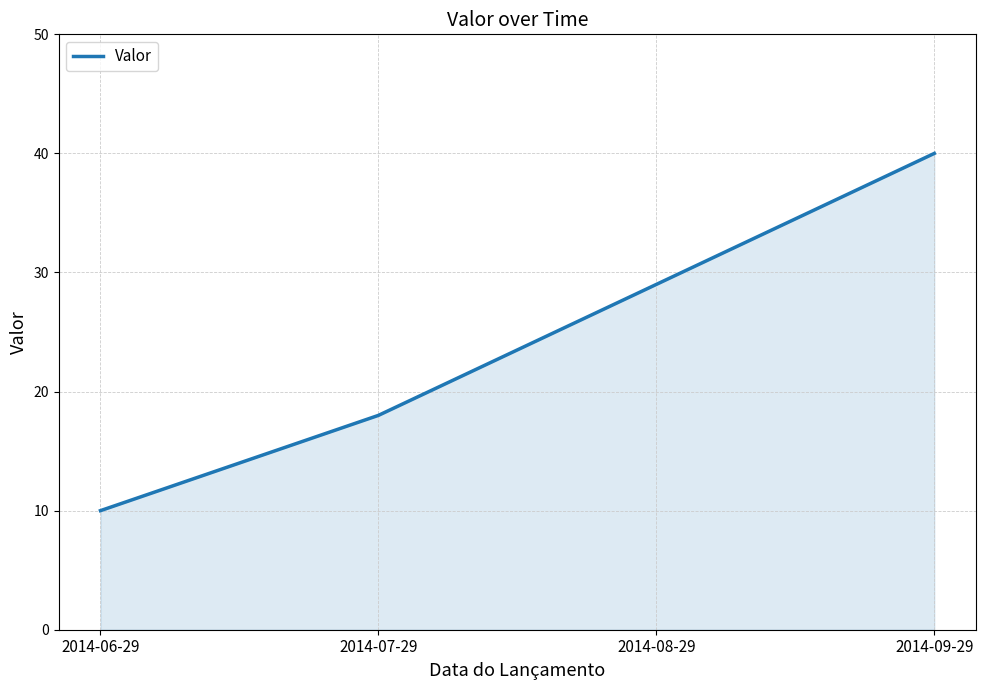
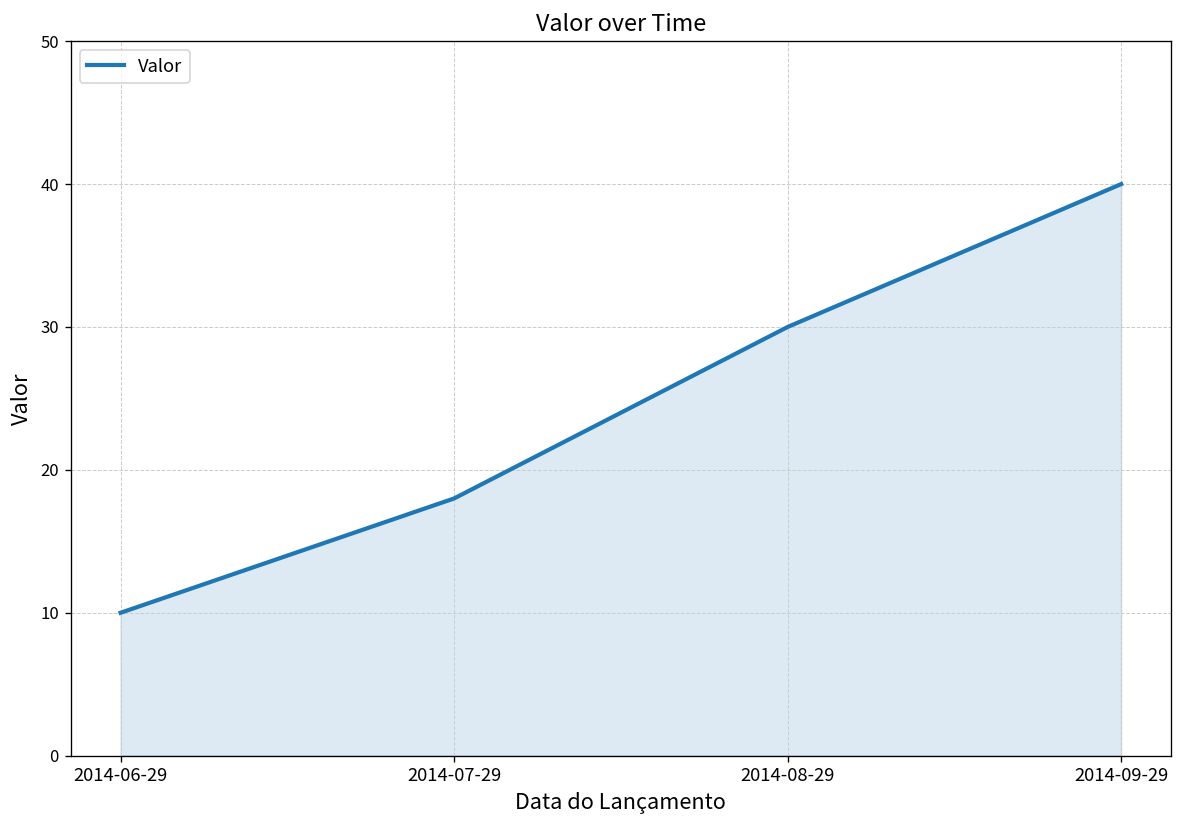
  {
    "2014-06-29": 10,
    "2014-07-29": 18,
-   "2014-08-29": 29,
+   "2014-08-29": 30,
    "2014-09-29": 40
  }
